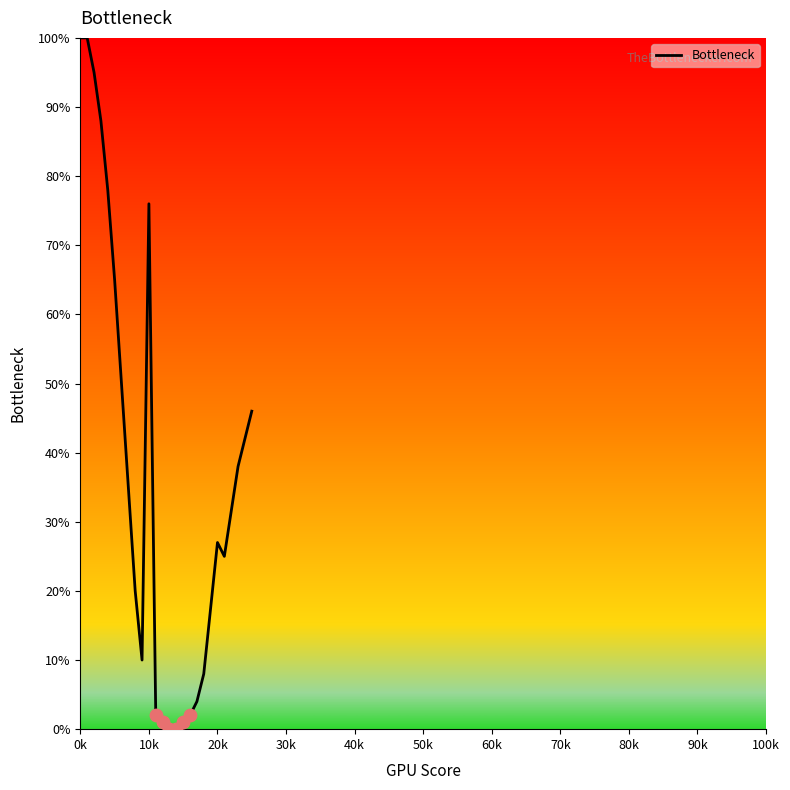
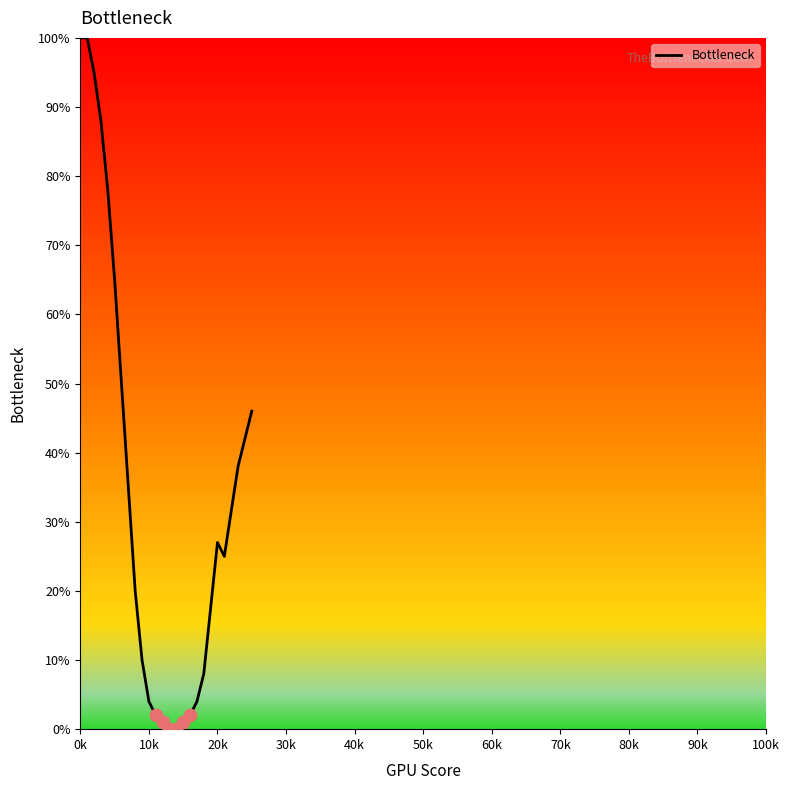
  {
    "Bottleneck": {
      "0k": "100%",
-     "10k": "76%",
+     "10k": "4%",
      "20k": "27%"
    }
  }
